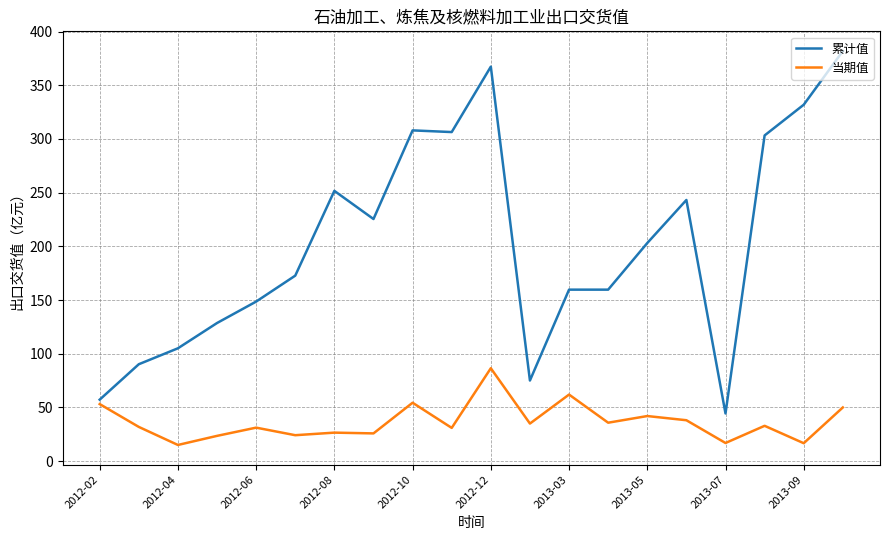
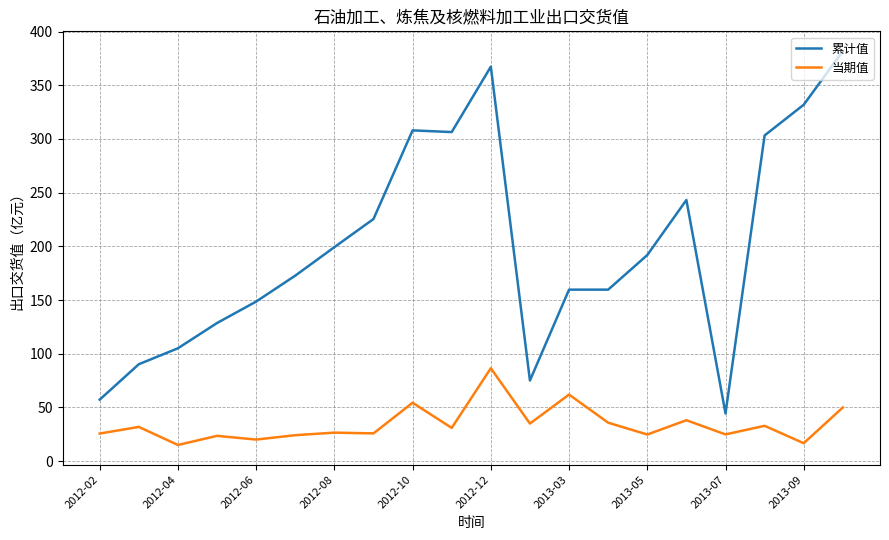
  {
    "累计值": {
      "2012-02": 57,
      "2012-04": 105,
      "2012-06": 149,
-     "2012-08": 252,
+     "2012-08": 199,
      "2012-10": 308,
      "2012-12": 367,
      "2013-03": 160,
-     "2013-05": 203,
+     "2013-05": 192,
      "2013-07": 44,
      "2013-09": 332
    },
    "当期值": {
-     "2012-02": 53,
+     "2012-02": 26,
      "2012-04": 15,
-     "2012-06": 31,
+     "2012-06": 20,
      "2012-08": 27,
      "2012-10": 54,
      "2012-12": 87,
      "2013-03": 62,
-     "2013-05": 42,
-     "2013-07": 17,
+     "2013-05": 25,
+     "2013-07": 25,
      "2013-09": 17
    }
  }
